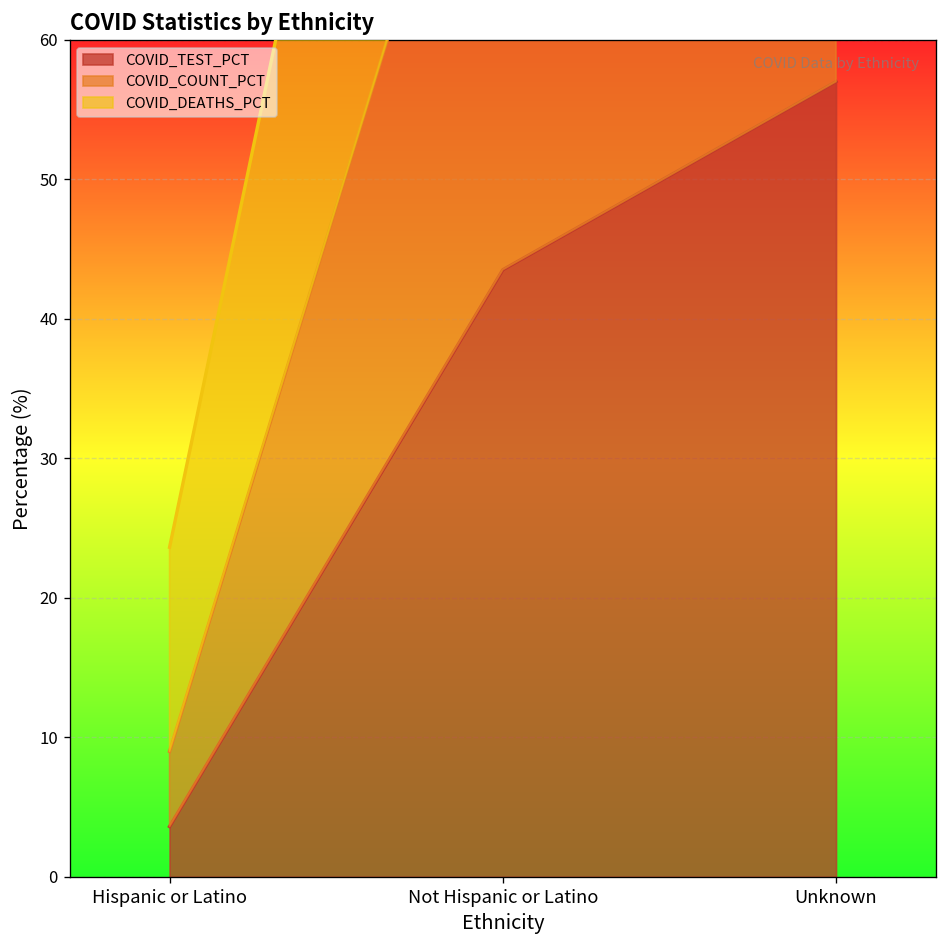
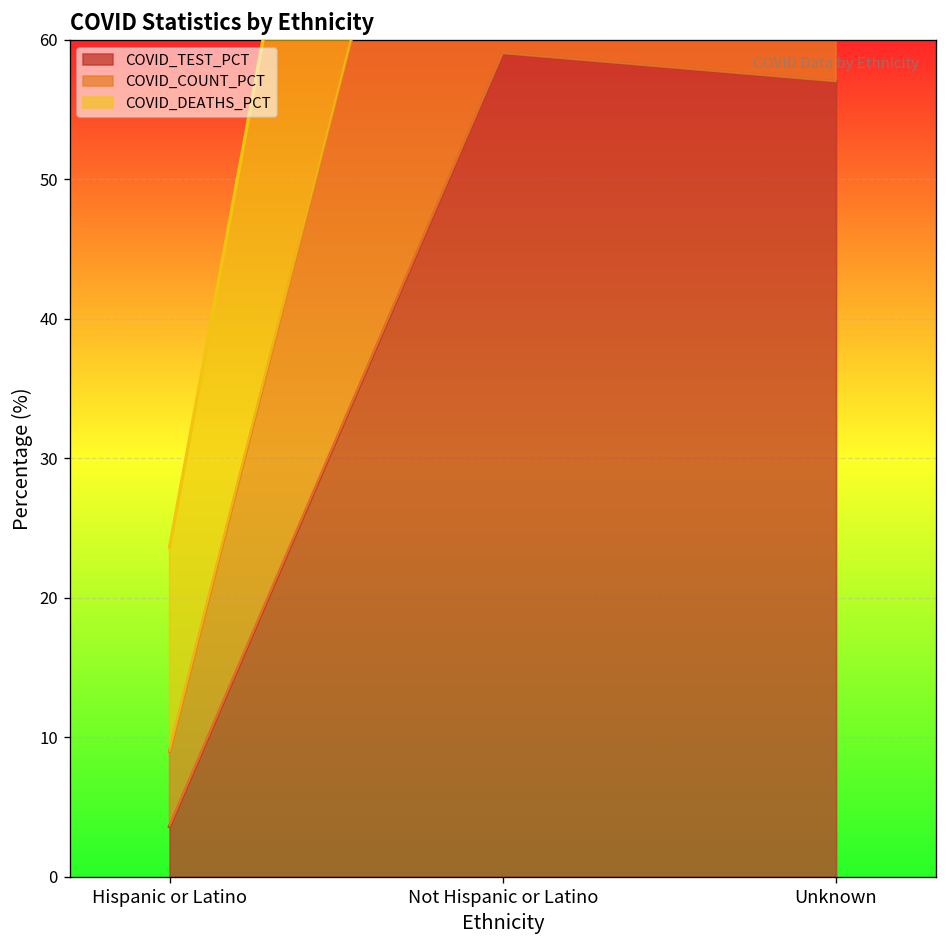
  {
    "COVID_TEST_PCT": {
      "Hispanic or Latino": 3.6,
-     "Not Hispanic or Latino": 43.5,
+     "Not Hispanic or Latino": 59.0,
      "Unknown": 57.0
    },
    "COVID_COUNT_PCT": {
      "Hispanic or Latino": 5.4
    },
    "COVID_DEATHS_PCT": {
      "Hispanic or Latino": 14.6
    }
  }
